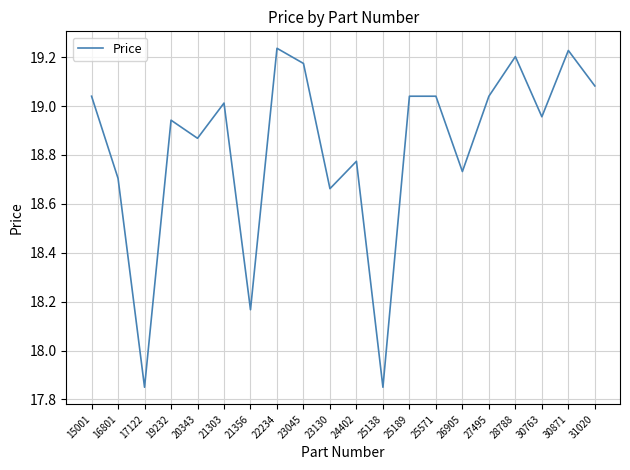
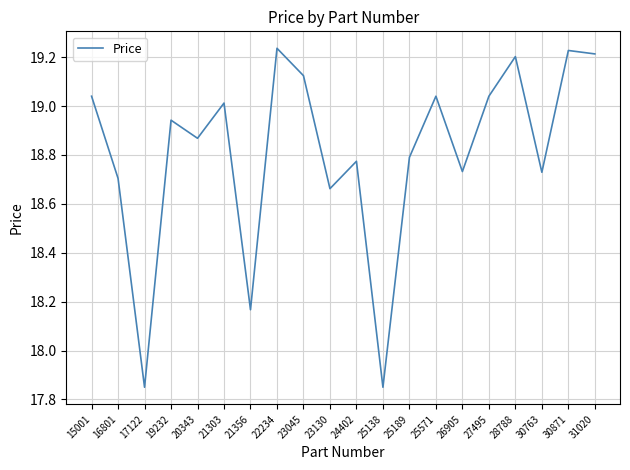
  {
    "15001": 19.04,
    "16801": 18.70,
    "17122": 17.85,
    "19232": 18.94,
    "20343": 18.87,
    "21303": 19.01,
    "21356": 18.17,
    "22234": 19.24,
-   "23045": 19.17,
+   "23045": 19.12,
    "23130": 18.66,
    "24402": 18.77,
    "25138": 17.85,
-   "25189": 19.04,
+   "25189": 18.79,
    "25571": 19.04,
    "26905": 18.73,
    "27495": 19.04,
    "28788": 19.20,
-   "30763": 18.96,
+   "30763": 18.73,
    "30871": 19.23,
-   "31020": 19.08
+   "31020": 19.21
  }
